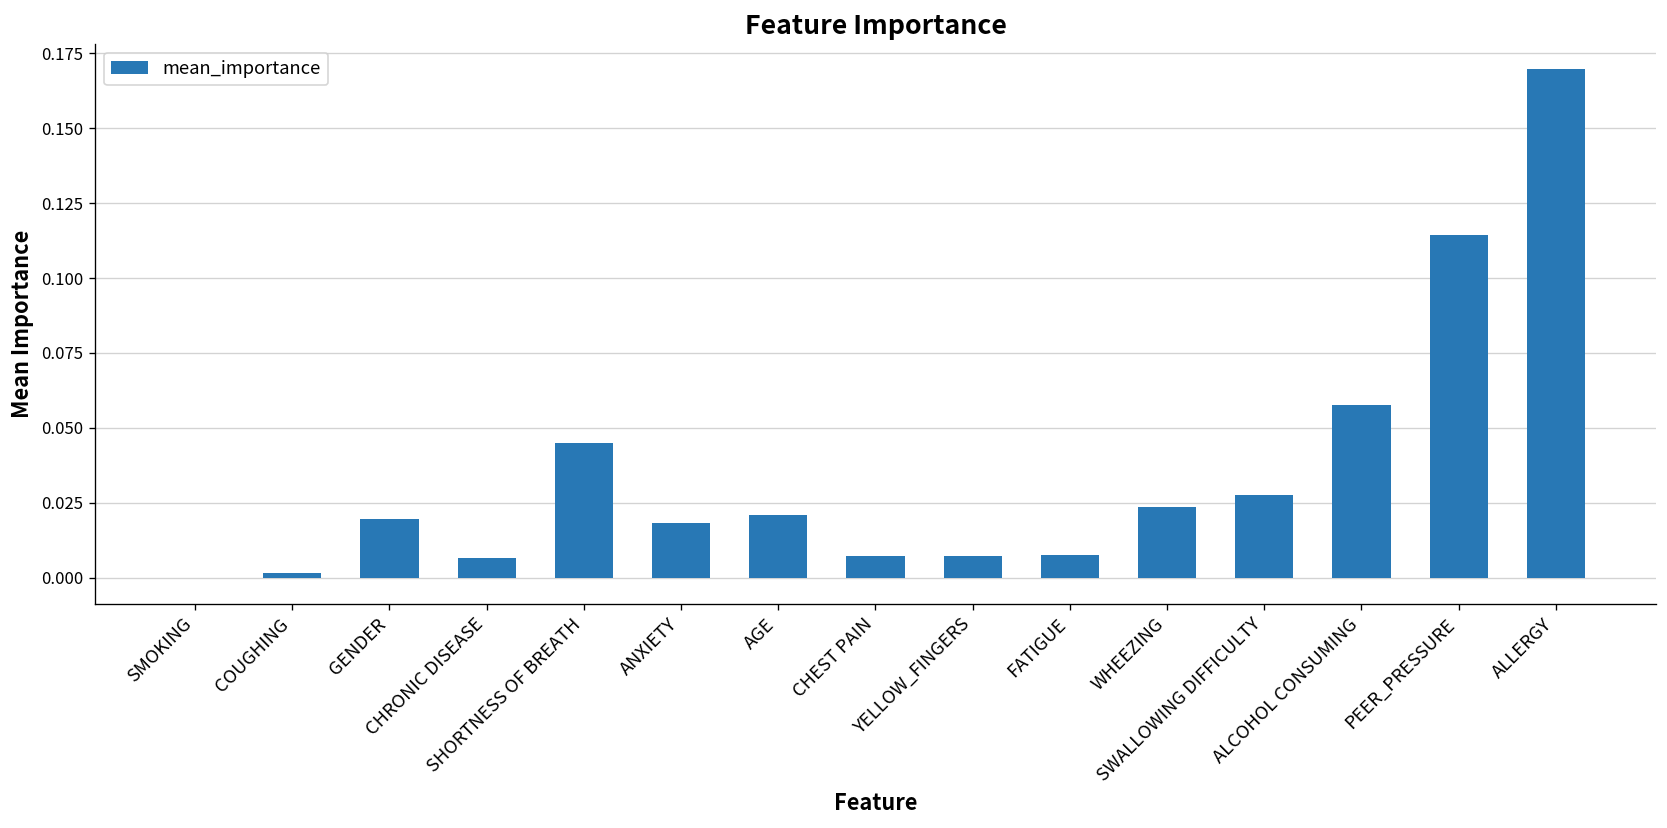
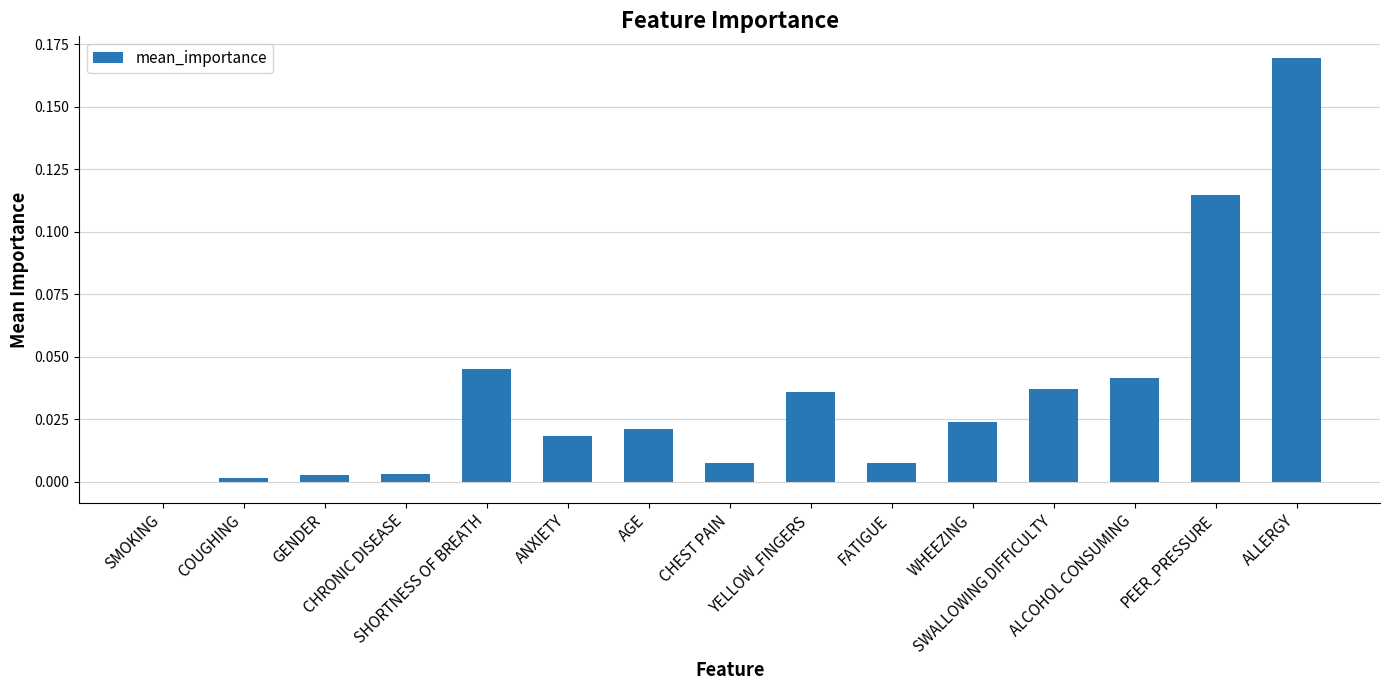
  {
    "COUGHING": 0.002,
-   "GENDER": 0.019,
-   "CHRONIC DISEASE": 0.007,
+   "GENDER": 0.003,
+   "CHRONIC DISEASE": 0.003,
    "SHORTNESS OF BREATH": 0.045,
    "ANXIETY": 0.018,
    "AGE": 0.021,
    "CHEST PAIN": 0.007,
-   "YELLOW_FINGERS": 0.007,
+   "YELLOW_FINGERS": 0.036,
    "FATIGUE": 0.008,
    "WHEEZING": 0.024,
-   "SWALLOWING DIFFICULTY": 0.028,
-   "ALCOHOL CONSUMING": 0.058,
+   "SWALLOWING DIFFICULTY": 0.037,
+   "ALCOHOL CONSUMING": 0.041,
    "PEER_PRESSURE": 0.114,
    "ALLERGY": 0.170
  }
